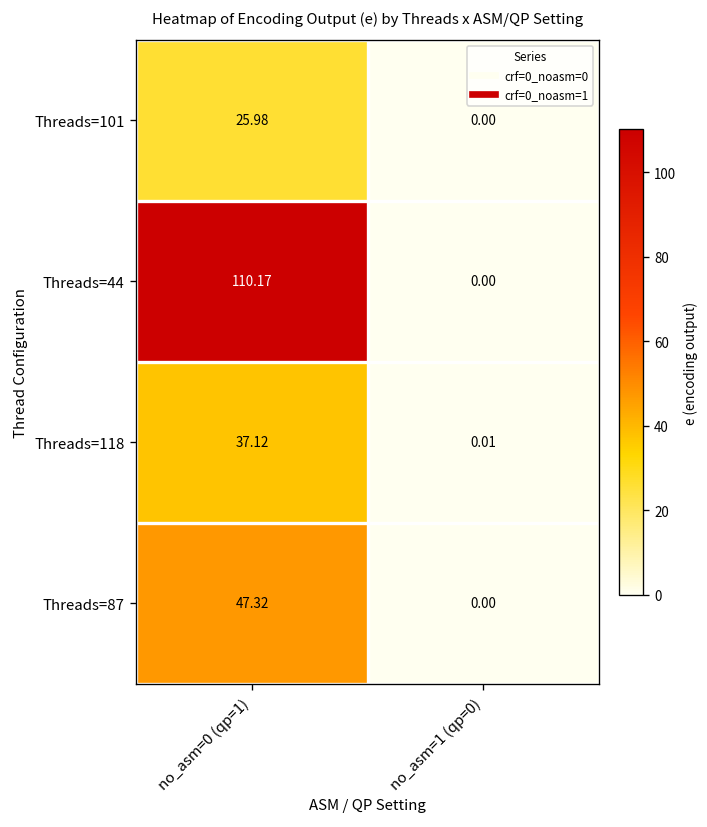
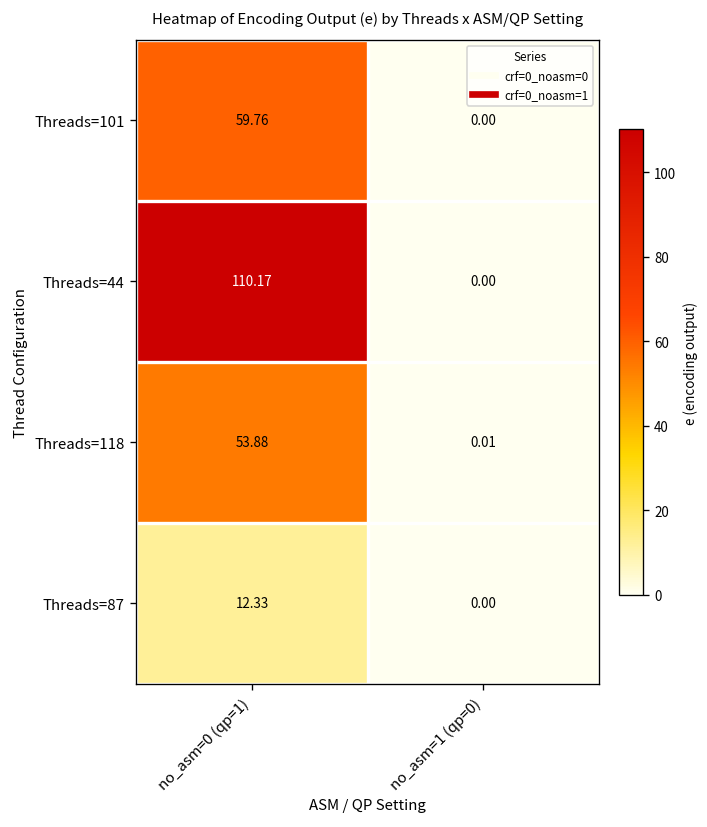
  {
    "Threads=101": {
-     "no_asm=0 (qp=1)": 25.98,
+     "no_asm=0 (qp=1)": 59.76,
      "no_asm=1 (qp=0)": 0.00
    },
    "Threads=44": {
      "no_asm=0 (qp=1)": 110.17,
      "no_asm=1 (qp=0)": 0.00
    },
    "Threads=118": {
-     "no_asm=0 (qp=1)": 37.12,
+     "no_asm=0 (qp=1)": 53.88,
      "no_asm=1 (qp=0)": 0.01
    },
    "Threads=87": {
-     "no_asm=0 (qp=1)": 47.32,
+     "no_asm=0 (qp=1)": 12.33,
      "no_asm=1 (qp=0)": 0.00
    }
  }
